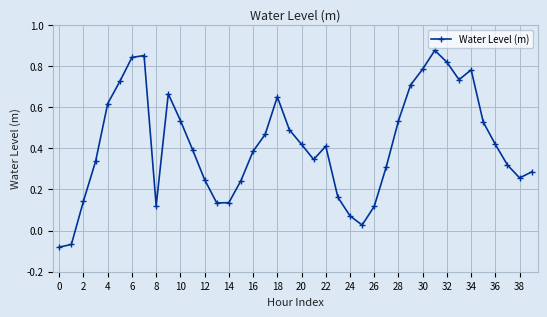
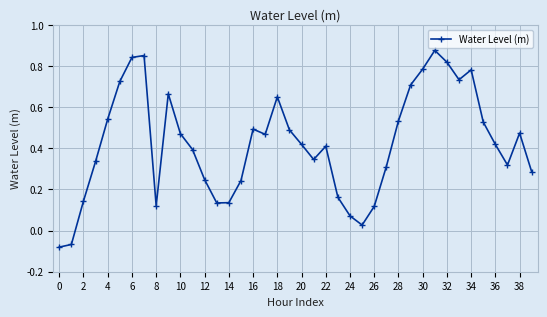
  {
    "0": -0.08,
    "2": 0.14,
-   "4": 0.62,
+   "4": 0.54,
    "6": 0.84,
    "8": 0.12,
-   "10": 0.53,
+   "10": 0.47,
    "12": 0.25,
    "14": 0.14,
-   "16": 0.39,
+   "16": 0.49,
    "18": 0.65,
    "20": 0.42,
    "22": 0.41,
    "24": 0.07,
    "26": 0.12,
    "28": 0.53,
    "30": 0.78,
    "32": 0.82,
    "34": 0.78,
    "36": 0.42,
-   "38": 0.26
+   "38": 0.47
  }
